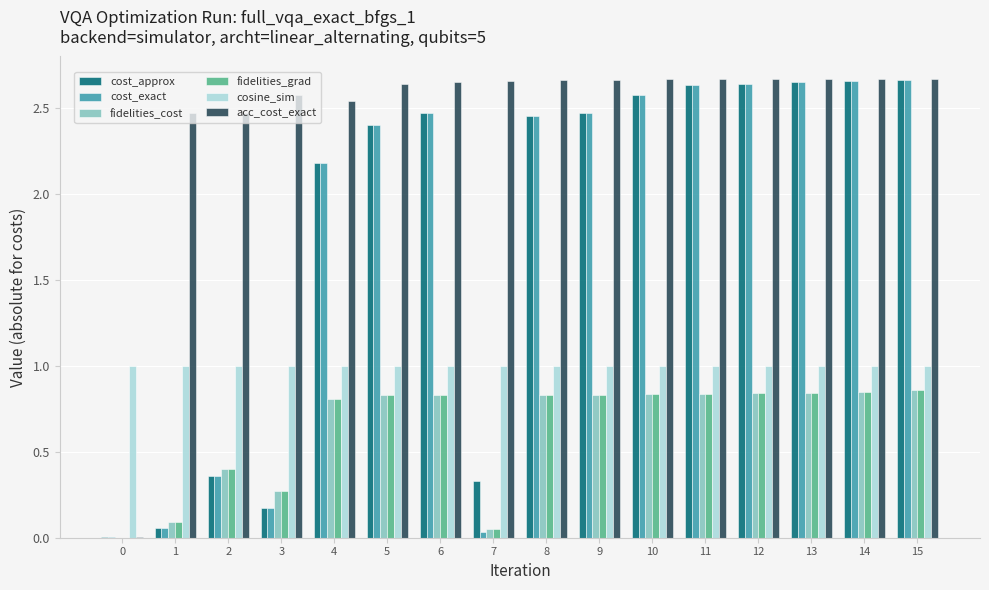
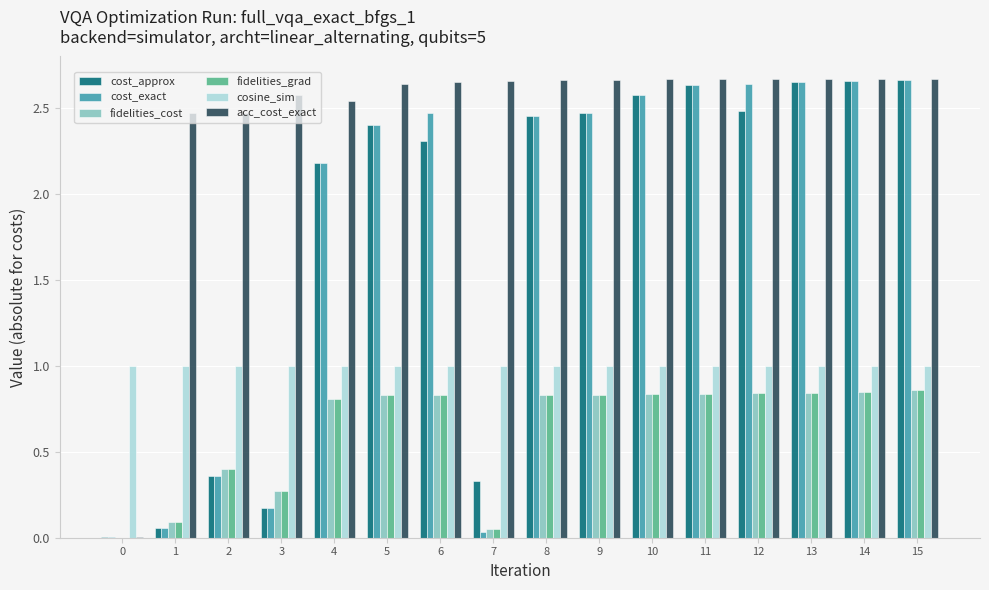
  {
    "cost_approx": {
      "1": 0.06,
      "2": 0.36,
      "3": 0.18,
      "4": 2.18,
      "5": 2.40,
-     "6": 2.47,
+     "6": 2.31,
      "7": 0.33,
      "8": 2.45,
      "9": 2.47,
      "10": 2.57,
      "11": 2.64,
-     "12": 2.64,
+     "12": 2.48,
      "13": 2.65,
      "14": 2.66,
      "15": 2.67
    },
    "acc_cost_exact": {
      "4": 2.54,
      "5": 2.64,
      "6": 2.65,
      "7": 2.66,
      "8": 2.67,
      "9": 2.67,
      "10": 2.67,
      "11": 2.67,
      "12": 2.67,
      "13": 2.67,
      "14": 2.67,
      "15": 2.67
    }
  }
